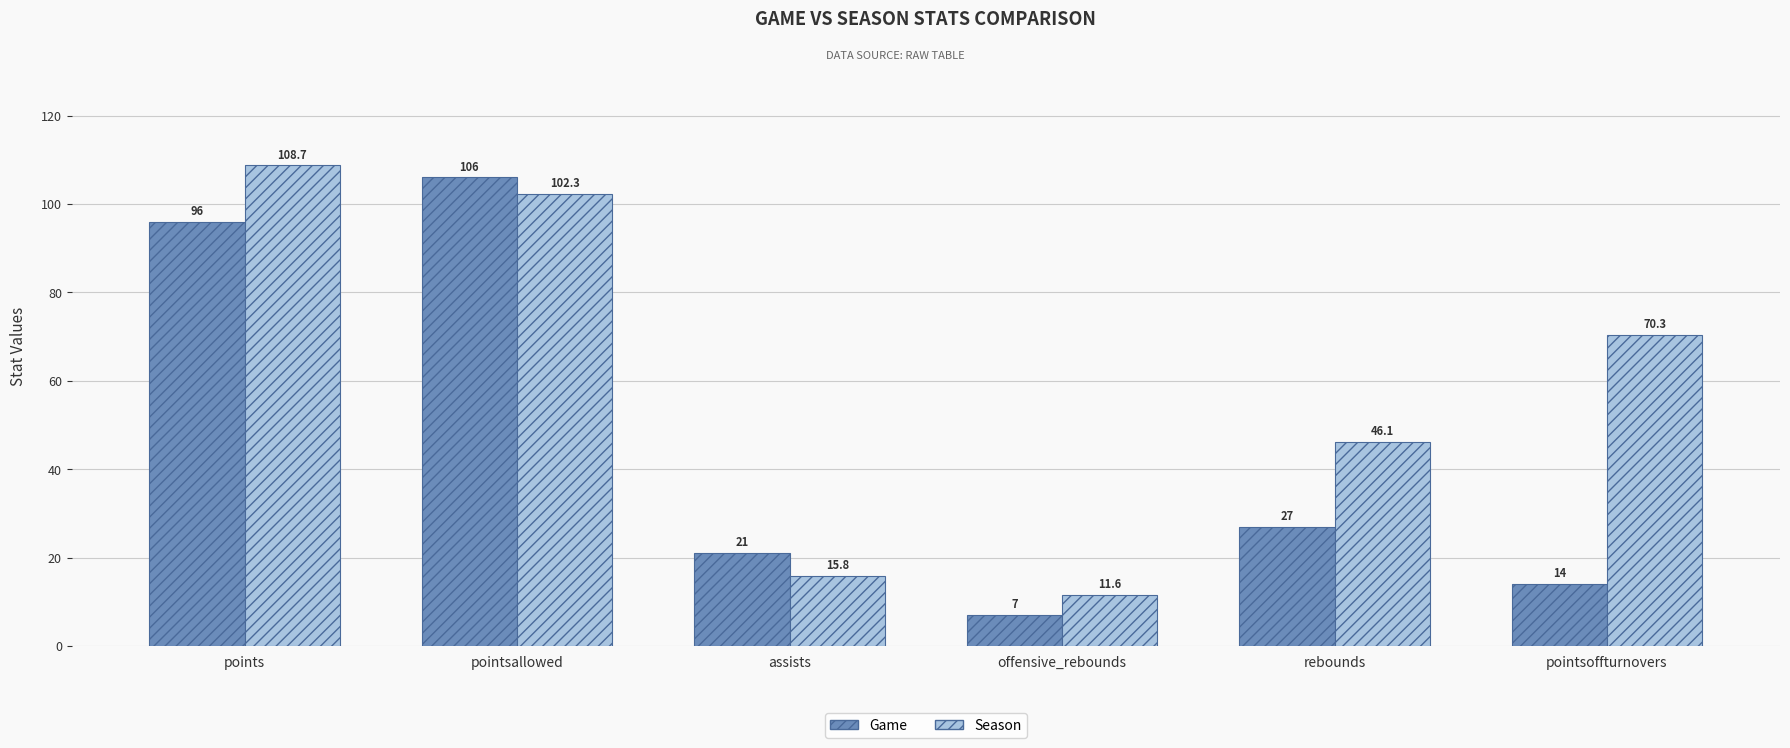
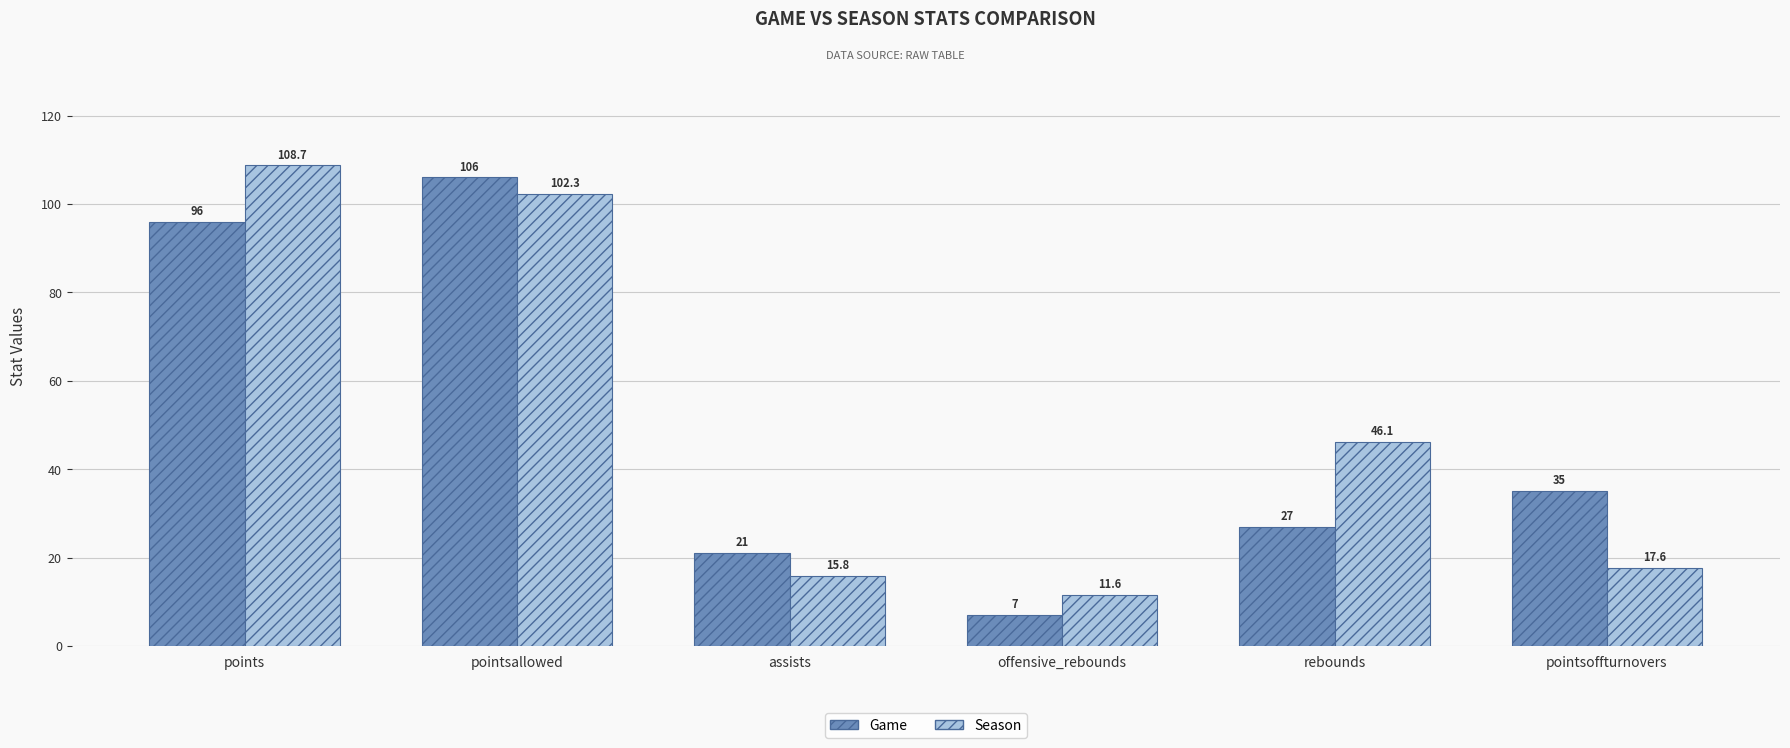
  {
    "Game": {
      "points": 96,
      "pointsallowed": 106,
      "assists": 21,
      "offensive_rebounds": 7,
      "rebounds": 27,
-     "pointsoffturnovers": 14
+     "pointsoffturnovers": 35
    },
    "Season": {
      "points": 108.7,
      "pointsallowed": 102.3,
      "assists": 15.8,
      "offensive_rebounds": 11.6,
      "rebounds": 46.1,
-     "pointsoffturnovers": 70.3
+     "pointsoffturnovers": 17.6
    }
  }
